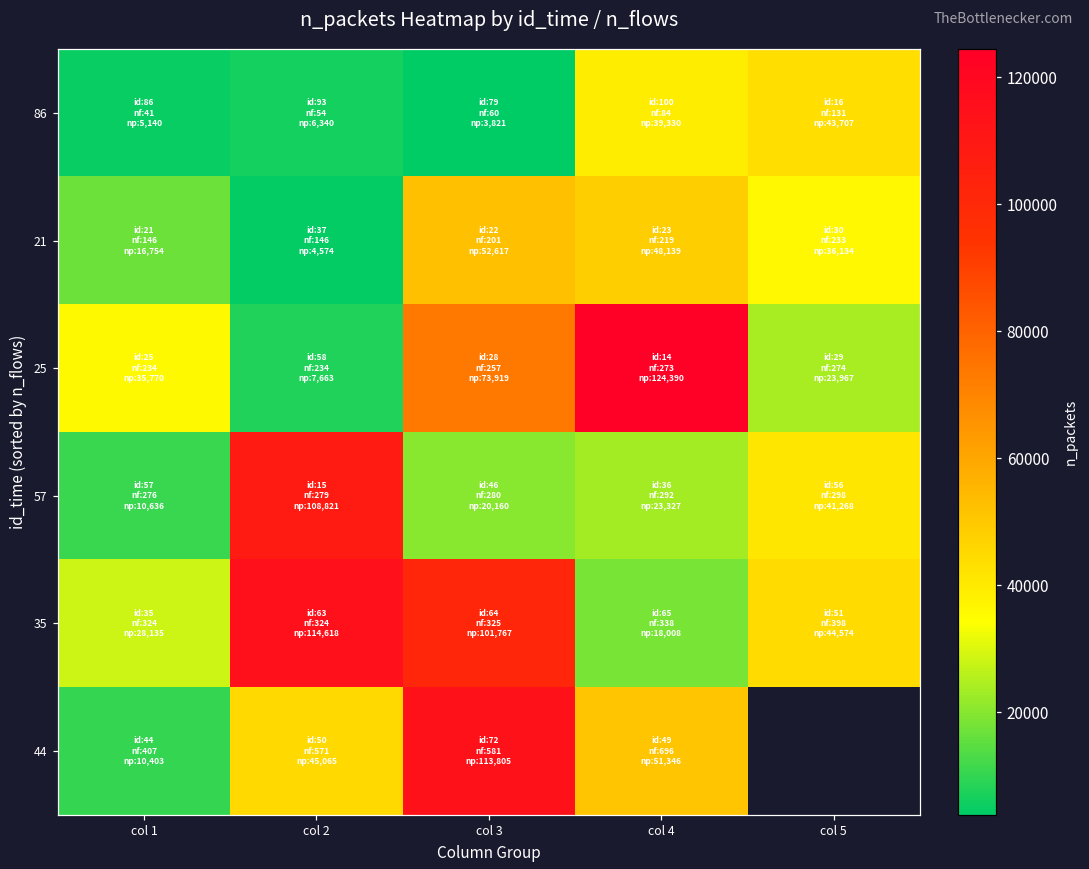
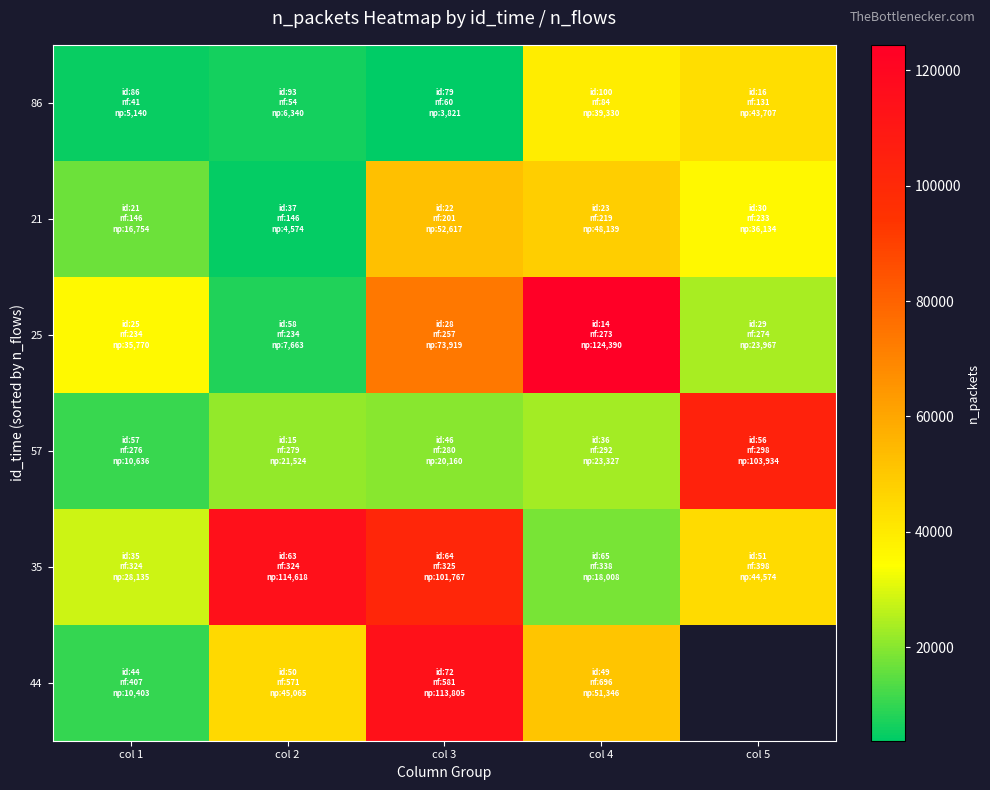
  {
    "57": {
-     "col 2": "108,821",
-     "col 5": "41,268"
+     "col 2": "21,524",
+     "col 5": "103,934"
    }
  }
